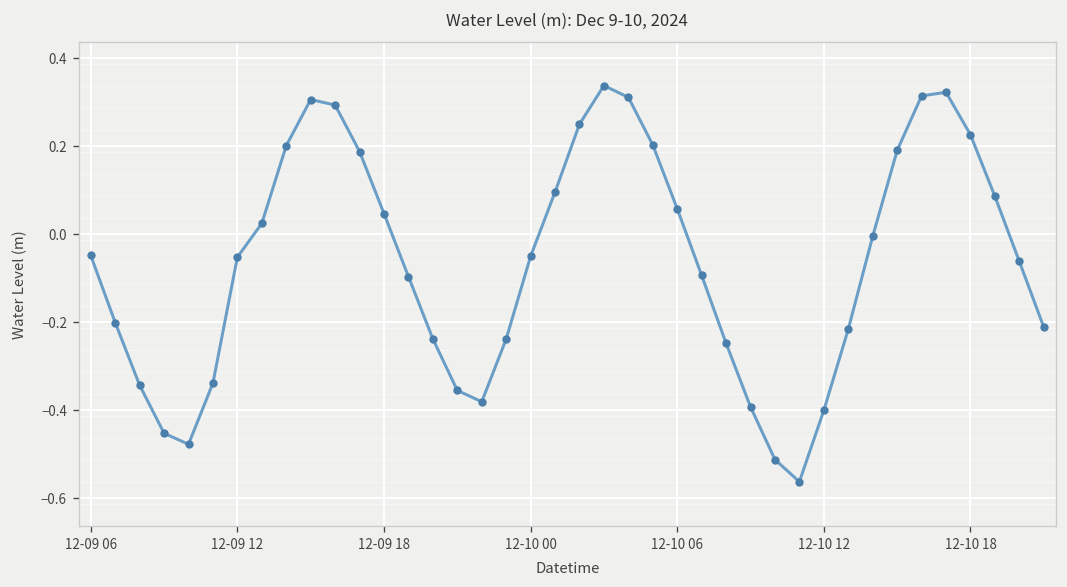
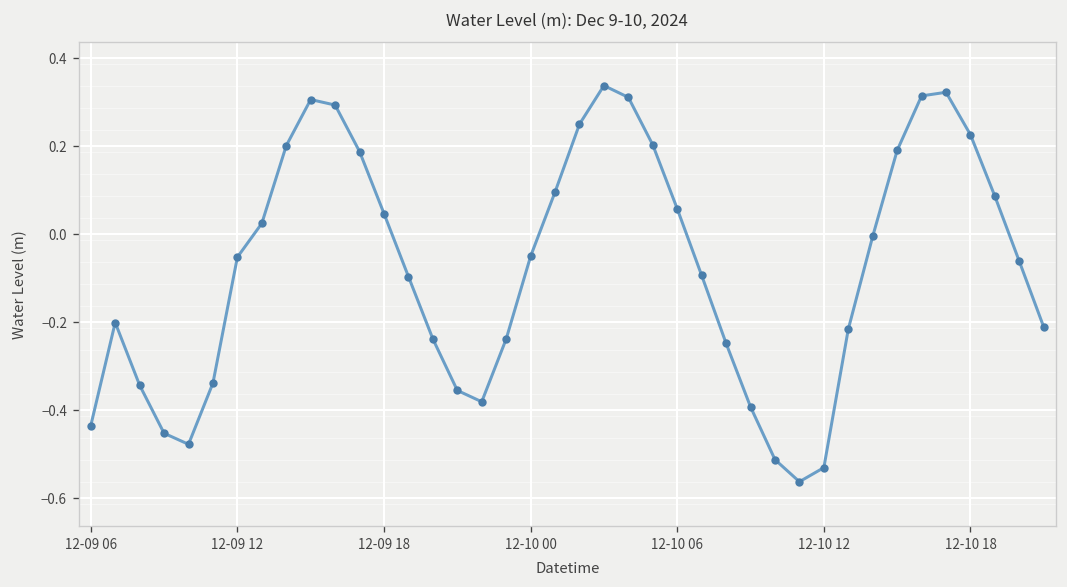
  {
-   "12-09 06": -0.05,
+   "12-09 06": -0.44,
    "12-09 12": -0.05,
    "12-09 18": 0.05,
    "12-10 00": -0.05,
    "12-10 06": 0.06,
-   "12-10 12": -0.40,
+   "12-10 12": -0.53,
    "12-10 18": 0.22
  }
